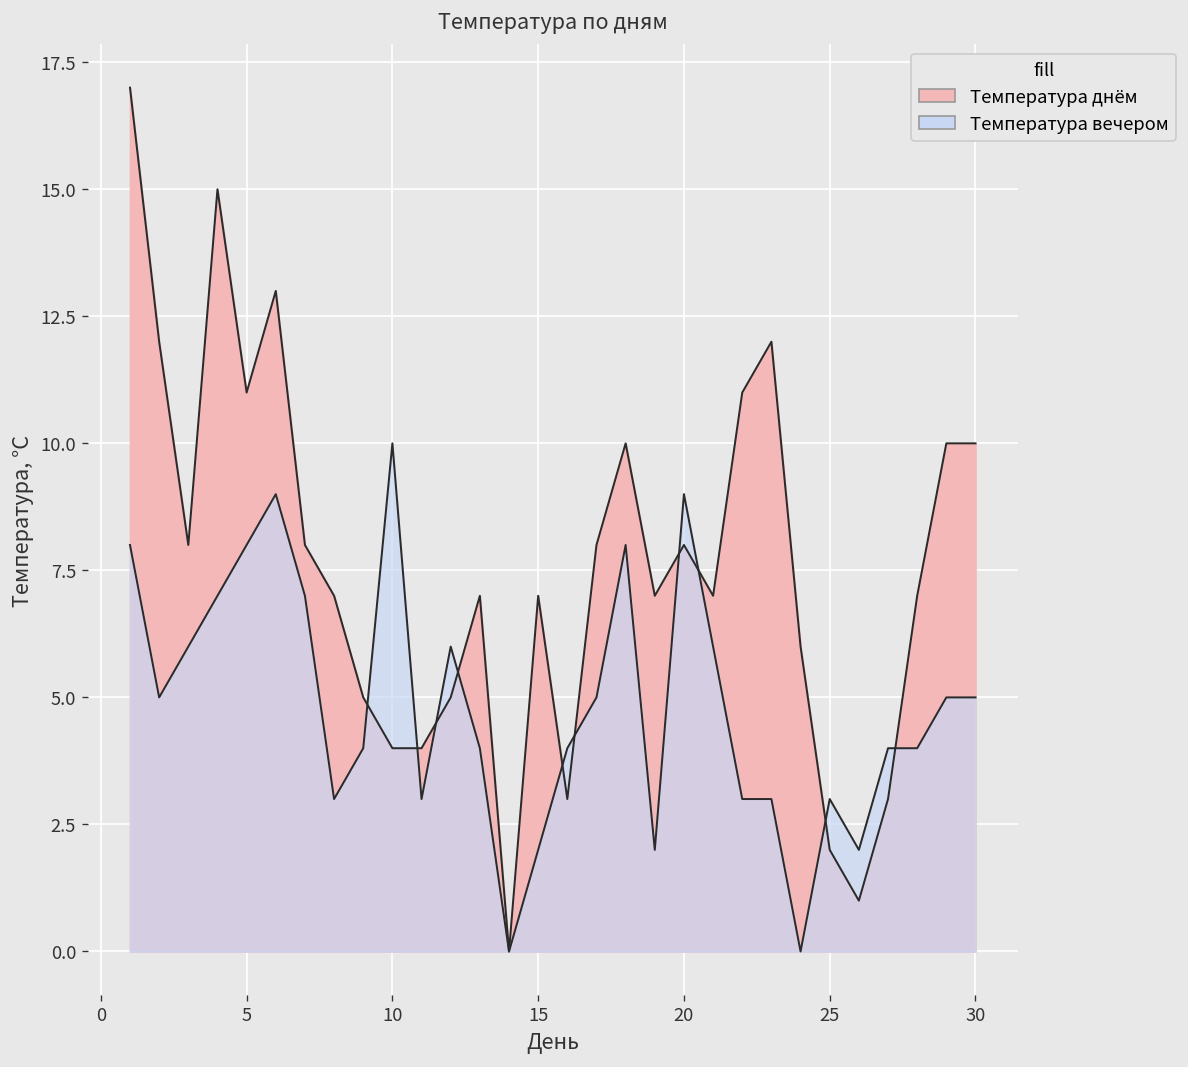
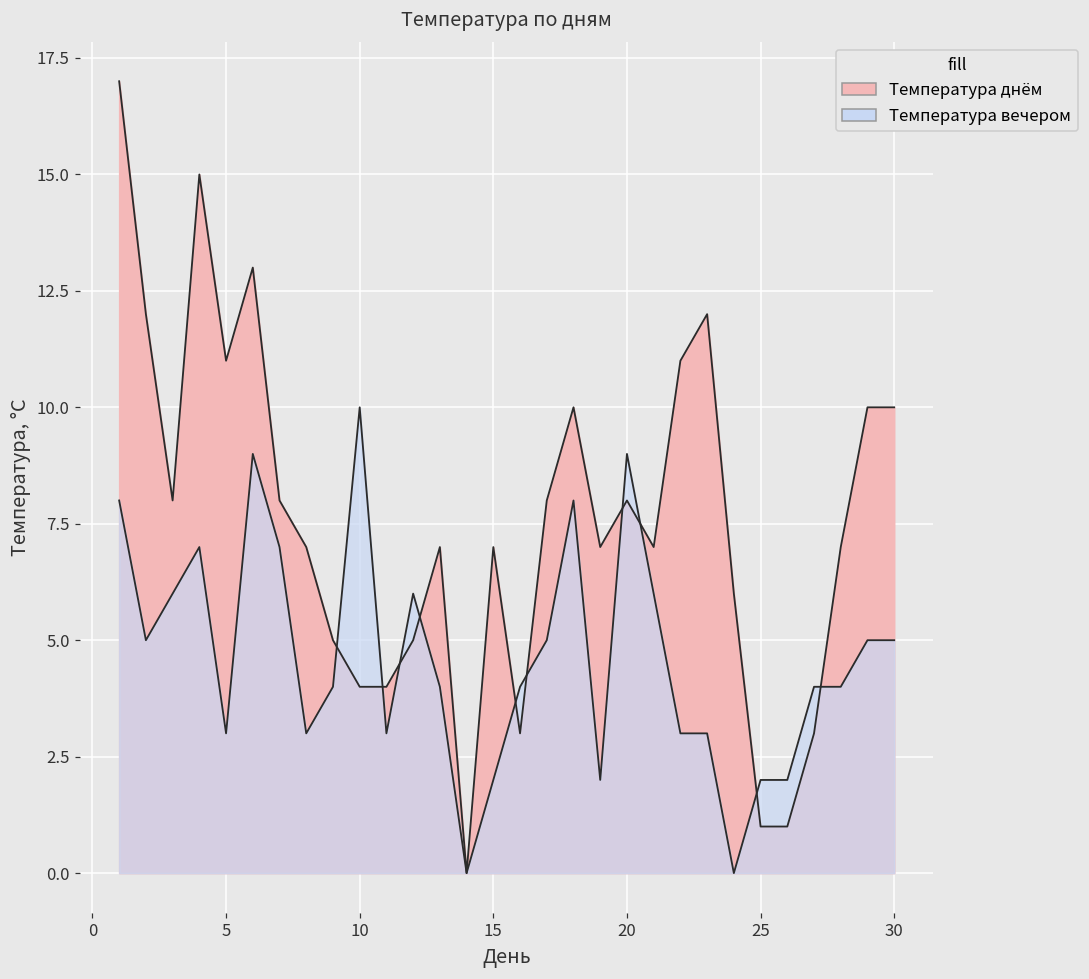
  {
    "Температура днём": {
      "5": 11,
      "10": 4,
      "15": 7,
      "20": 8,
-     "25": 2,
+     "25": 1,
      "30": 10
    },
    "Температура вечером": {
-     "5": 8,
+     "5": 3,
      "10": 10,
      "15": 2,
      "20": 9,
-     "25": 3,
+     "25": 2,
      "30": 5
    }
  }
